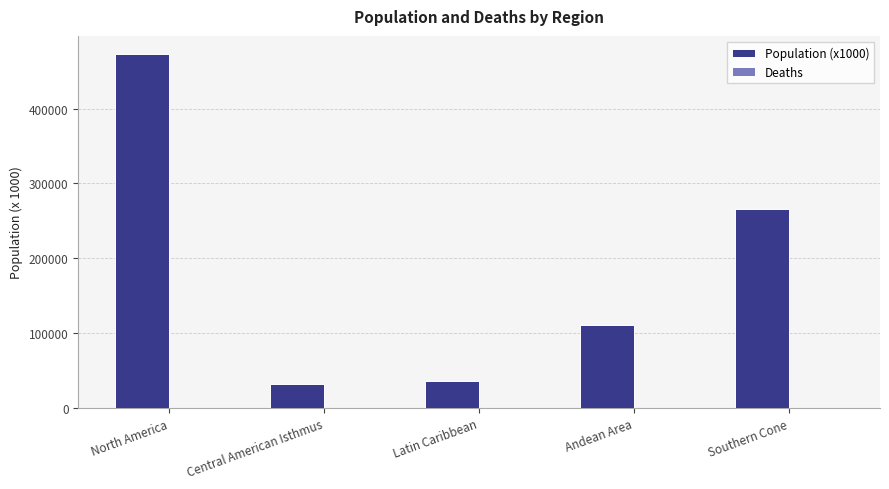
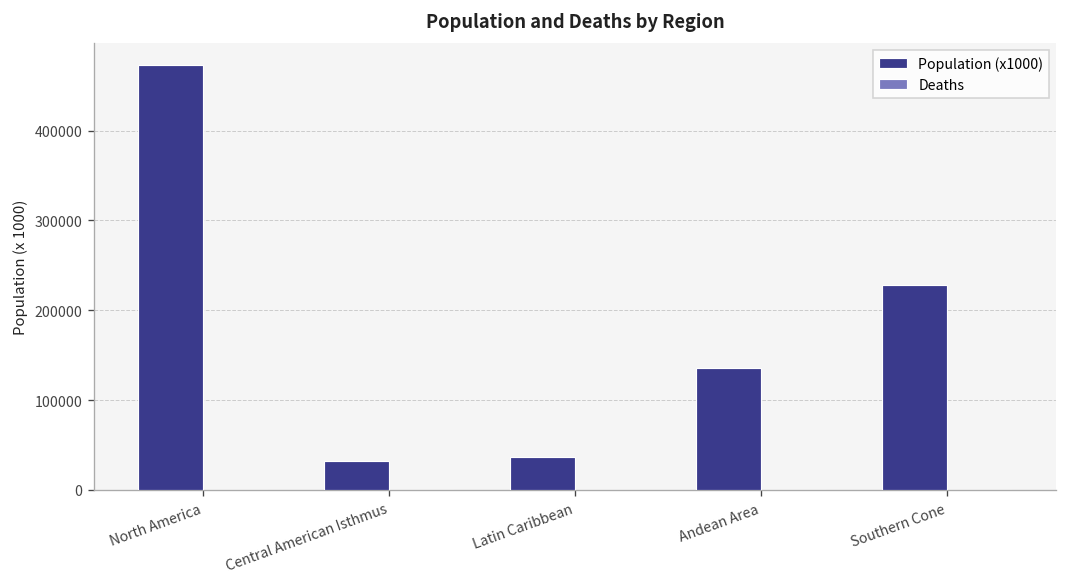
  {
    "Population (x1000)": {
      "North America": 470000,
      "Central American Isthmus": 30000,
      "Latin Caribbean": 40000,
-     "Andean Area": 110000,
-     "Southern Cone": 270000
+     "Andean Area": 140000,
+     "Southern Cone": 230000
    },
    "Deaths": {
      "North America": 0,
      "Central American Isthmus": 0,
      "Latin Caribbean": 0,
      "Andean Area": 0,
      "Southern Cone": 0
    }
  }
